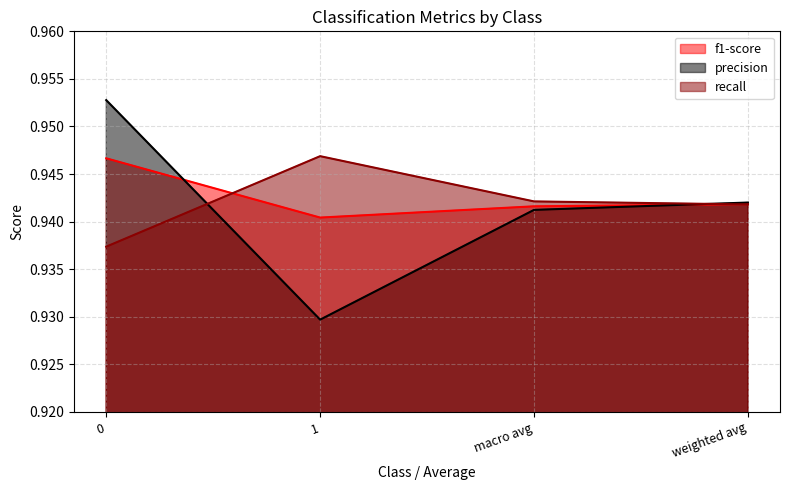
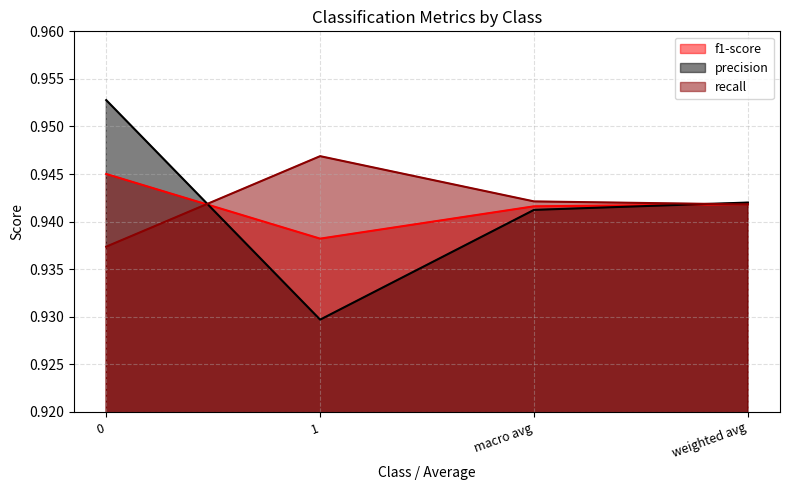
  {
    "f1-score": {
-     "0": 0.947,
-     "1": 0.940,
+     "0": 0.945,
+     "1": 0.938,
      "macro avg": 0.942
    },
    "precision": {
      "0": 0.953,
      "1": 0.930,
      "macro avg": 0.941
    },
    "recall": {
      "0": 0.937,
      "1": 0.947,
      "macro avg": 0.942
    }
  }
